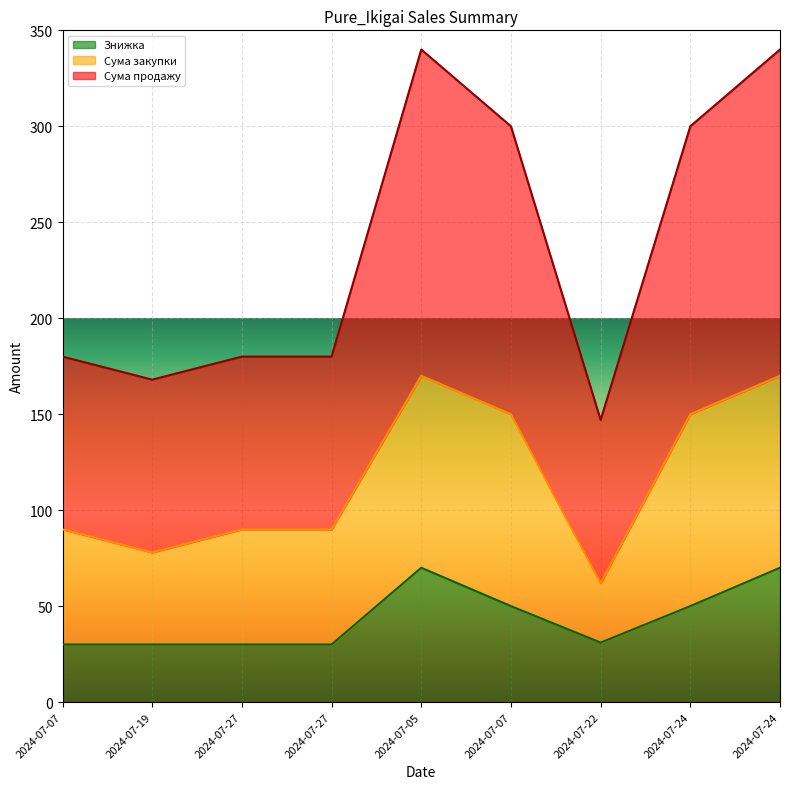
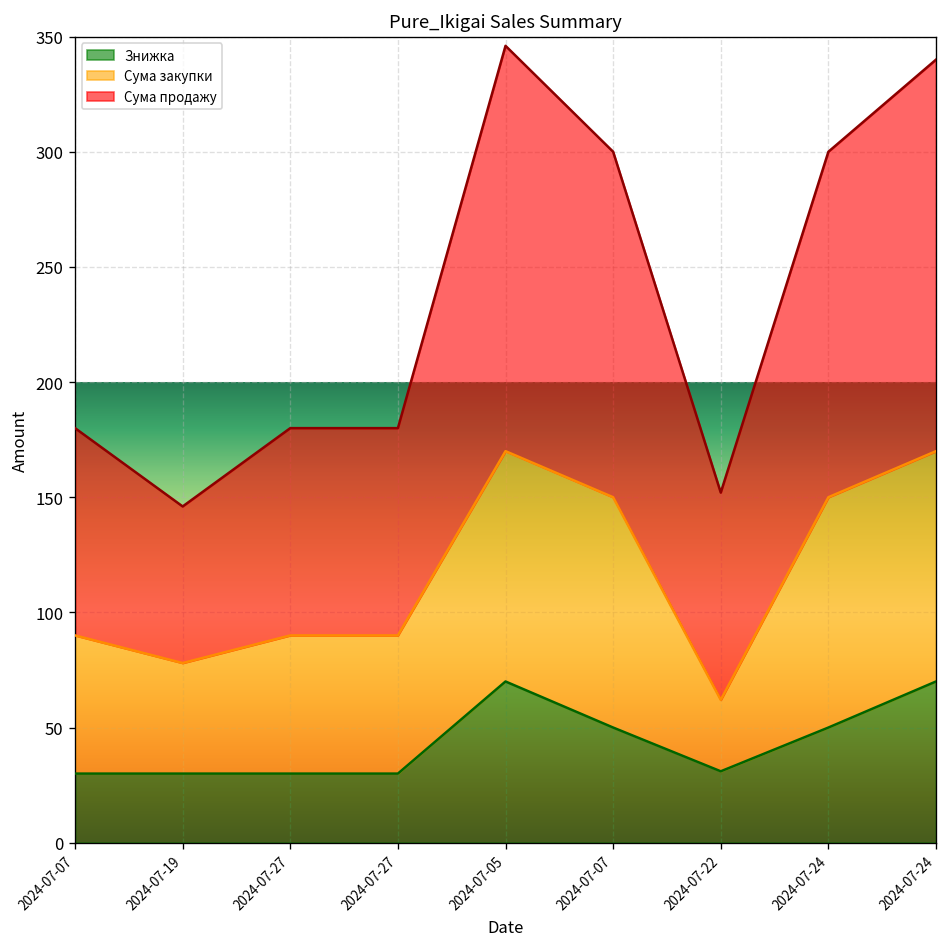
  {
    "Знижка": {
      "2024-07-19": 30,
      "2024-07-05": 70,
      "2024-07-22": 31
    },
    "Сума закупки": {
      "2024-07-19": 48,
      "2024-07-05": 100,
      "2024-07-22": 31
    },
    "Сума продажу": {
-     "2024-07-19": 90,
-     "2024-07-05": 170,
-     "2024-07-22": 85
+     "2024-07-19": 68,
+     "2024-07-05": 176,
+     "2024-07-22": 90
    }
  }
